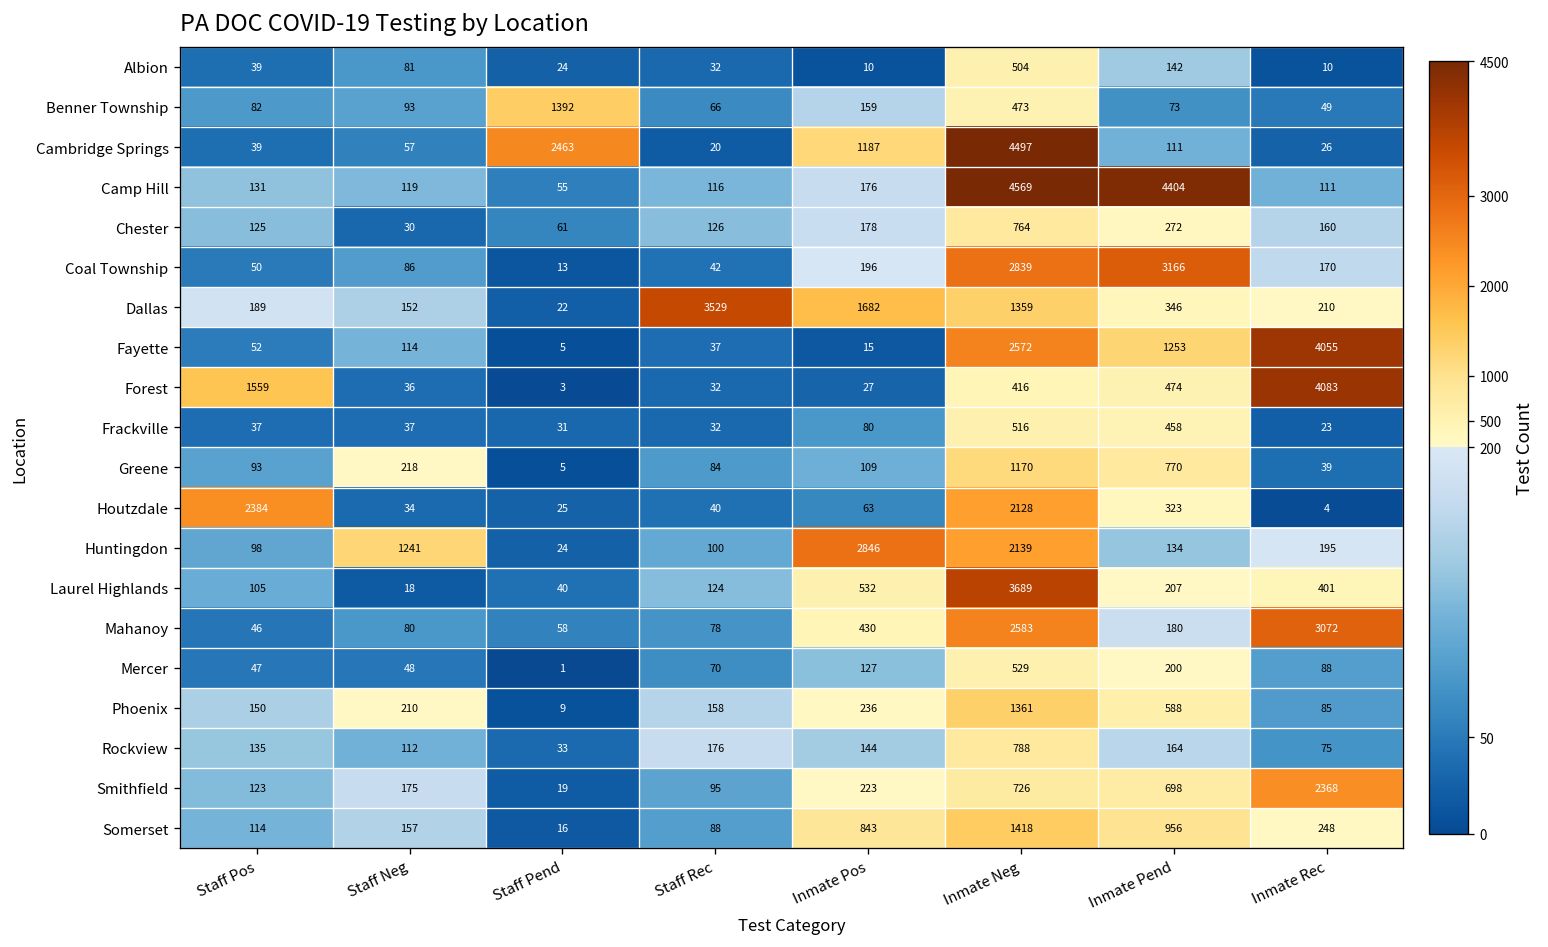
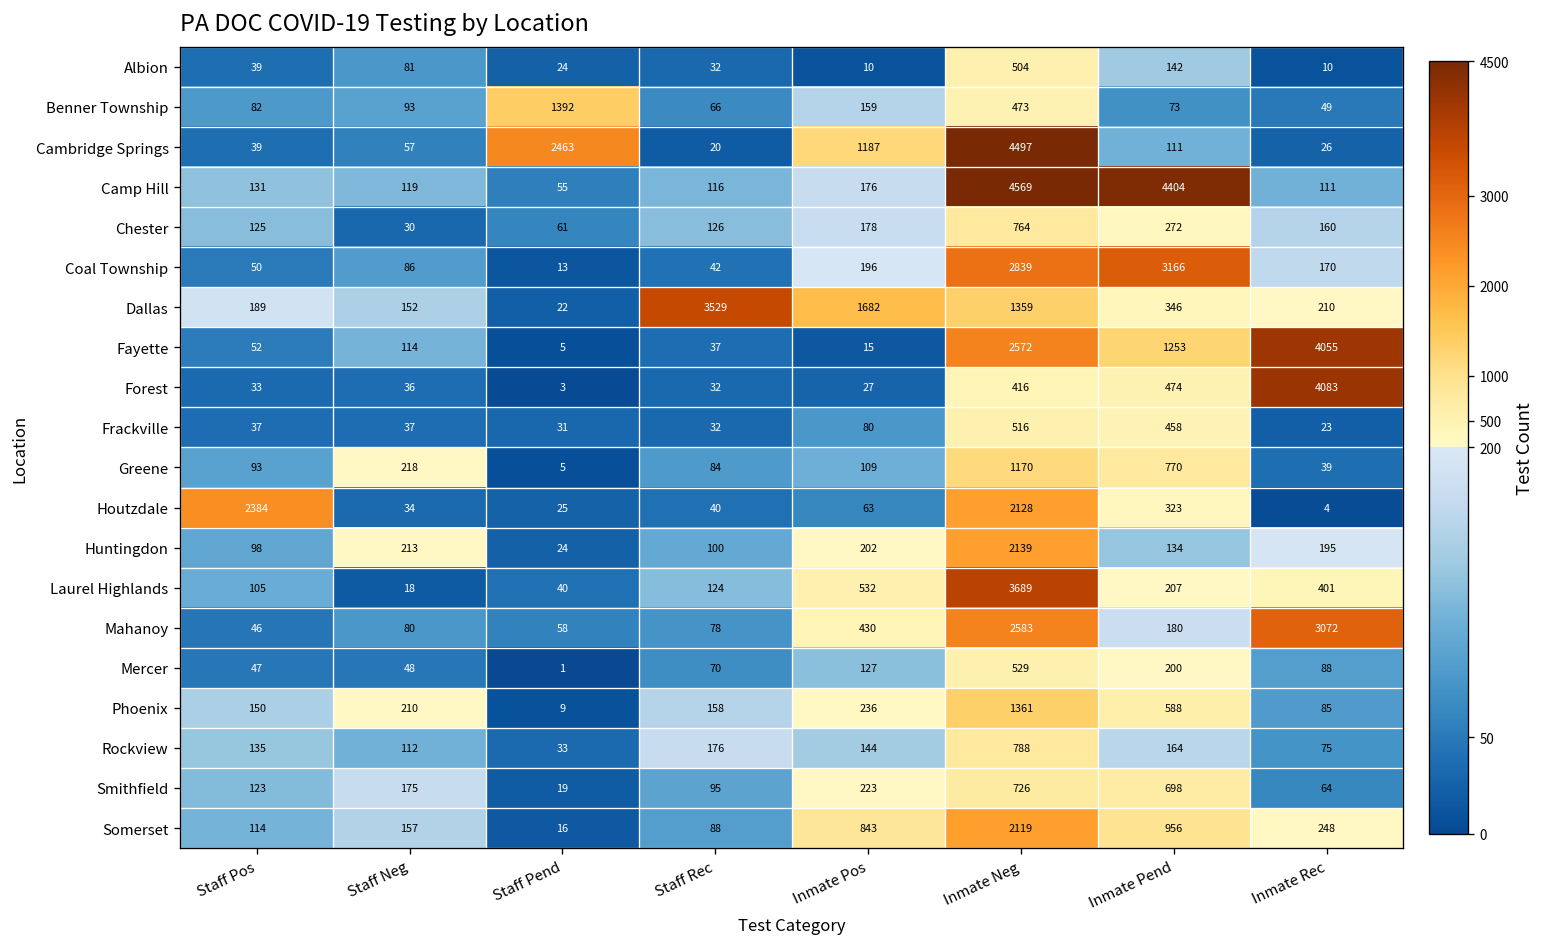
  {
    "Albion": {
      "Staff Pos": 39,
      "Staff Neg": 81,
      "Staff Pend": 24,
      "Staff Rec": 32,
      "Inmate Pos": 10,
      "Inmate Neg": 504,
      "Inmate Pend": 142,
      "Inmate Rec": 10
    },
    "Benner Township": {
      "Staff Pos": 82,
      "Staff Neg": 93,
      "Staff Pend": 1392,
      "Staff Rec": 66,
      "Inmate Pos": 159,
      "Inmate Neg": 473,
      "Inmate Pend": 73,
      "Inmate Rec": 49
    },
    "Cambridge Springs": {
      "Staff Pos": 39,
      "Staff Neg": 57,
      "Staff Pend": 2463,
      "Staff Rec": 20,
      "Inmate Pos": 1187,
      "Inmate Neg": 4497,
      "Inmate Pend": 111,
      "Inmate Rec": 26
    },
    "Camp Hill": {
      "Staff Pos": 131,
      "Staff Neg": 119,
      "Staff Pend": 55,
      "Staff Rec": 116,
      "Inmate Pos": 176,
      "Inmate Neg": 4569,
      "Inmate Pend": 4404,
      "Inmate Rec": 111
    },
    "Chester": {
      "Staff Pos": 125,
      "Staff Neg": 30,
      "Staff Pend": 61,
      "Staff Rec": 126,
      "Inmate Pos": 178,
      "Inmate Neg": 764,
      "Inmate Pend": 272,
      "Inmate Rec": 160
    },
    "Coal Township": {
      "Staff Pos": 50,
      "Staff Neg": 86,
      "Staff Pend": 13,
      "Staff Rec": 42,
      "Inmate Pos": 196,
      "Inmate Neg": 2839,
      "Inmate Pend": 3166,
      "Inmate Rec": 170
    },
    "Dallas": {
      "Staff Pos": 189,
      "Staff Neg": 152,
      "Staff Pend": 22,
      "Staff Rec": 3529,
      "Inmate Pos": 1682,
      "Inmate Neg": 1359,
      "Inmate Pend": 346,
      "Inmate Rec": 210
    },
    "Fayette": {
      "Staff Pos": 52,
      "Staff Neg": 114,
      "Staff Pend": 5,
      "Staff Rec": 37,
      "Inmate Pos": 15,
      "Inmate Neg": 2572,
      "Inmate Pend": 1253,
      "Inmate Rec": 4055
    },
    "Forest": {
-     "Staff Pos": 1559,
+     "Staff Pos": 33,
      "Staff Neg": 36,
      "Staff Pend": 3,
      "Staff Rec": 32,
      "Inmate Pos": 27,
      "Inmate Neg": 416,
      "Inmate Pend": 474,
      "Inmate Rec": 4083
    },
    "Frackville": {
      "Staff Pos": 37,
      "Staff Neg": 37,
      "Staff Pend": 31,
      "Staff Rec": 32,
      "Inmate Pos": 80,
      "Inmate Neg": 516,
      "Inmate Pend": 458,
      "Inmate Rec": 23
    },
    "Greene": {
      "Staff Pos": 93,
      "Staff Neg": 218,
      "Staff Pend": 5,
      "Staff Rec": 84,
      "Inmate Pos": 109,
      "Inmate Neg": 1170,
      "Inmate Pend": 770,
      "Inmate Rec": 39
    },
    "Houtzdale": {
      "Staff Pos": 2384,
      "Staff Neg": 34,
      "Staff Pend": 25,
      "Staff Rec": 40,
      "Inmate Pos": 63,
      "Inmate Neg": 2128,
      "Inmate Pend": 323,
      "Inmate Rec": 4
    },
    "Huntingdon": {
      "Staff Pos": 98,
-     "Staff Neg": 1241,
+     "Staff Neg": 213,
      "Staff Pend": 24,
      "Staff Rec": 100,
-     "Inmate Pos": 2846,
+     "Inmate Pos": 202,
      "Inmate Neg": 2139,
      "Inmate Pend": 134,
      "Inmate Rec": 195
    },
    "Laurel Highlands": {
      "Staff Pos": 105,
      "Staff Neg": 18,
      "Staff Pend": 40,
      "Staff Rec": 124,
      "Inmate Pos": 532,
      "Inmate Neg": 3689,
      "Inmate Pend": 207,
      "Inmate Rec": 401
    },
    "Mahanoy": {
      "Staff Pos": 46,
      "Staff Neg": 80,
      "Staff Pend": 58,
      "Staff Rec": 78,
      "Inmate Pos": 430,
      "Inmate Neg": 2583,
      "Inmate Pend": 180,
      "Inmate Rec": 3072
    },
    "Mercer": {
      "Staff Pos": 47,
      "Staff Neg": 48,
      "Staff Pend": 1,
      "Staff Rec": 70,
      "Inmate Pos": 127,
      "Inmate Neg": 529,
      "Inmate Pend": 200,
      "Inmate Rec": 88
    },
    "Phoenix": {
      "Staff Pos": 150,
      "Staff Neg": 210,
      "Staff Pend": 9,
      "Staff Rec": 158,
      "Inmate Pos": 236,
      "Inmate Neg": 1361,
      "Inmate Pend": 588,
      "Inmate Rec": 85
    },
    "Rockview": {
      "Staff Pos": 135,
      "Staff Neg": 112,
      "Staff Pend": 33,
      "Staff Rec": 176,
      "Inmate Pos": 144,
      "Inmate Neg": 788,
      "Inmate Pend": 164,
      "Inmate Rec": 75
    },
    "Smithfield": {
      "Staff Pos": 123,
      "Staff Neg": 175,
      "Staff Pend": 19,
      "Staff Rec": 95,
      "Inmate Pos": 223,
      "Inmate Neg": 726,
      "Inmate Pend": 698,
-     "Inmate Rec": 2368
+     "Inmate Rec": 64
    },
    "Somerset": {
      "Staff Pos": 114,
      "Staff Neg": 157,
      "Staff Pend": 16,
      "Staff Rec": 88,
      "Inmate Pos": 843,
-     "Inmate Neg": 1418,
+     "Inmate Neg": 2119,
      "Inmate Pend": 956,
      "Inmate Rec": 248
    }
  }
